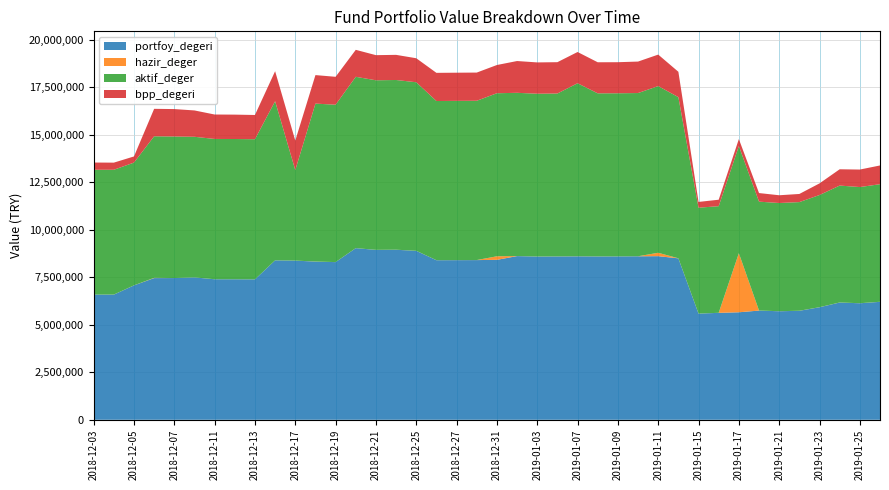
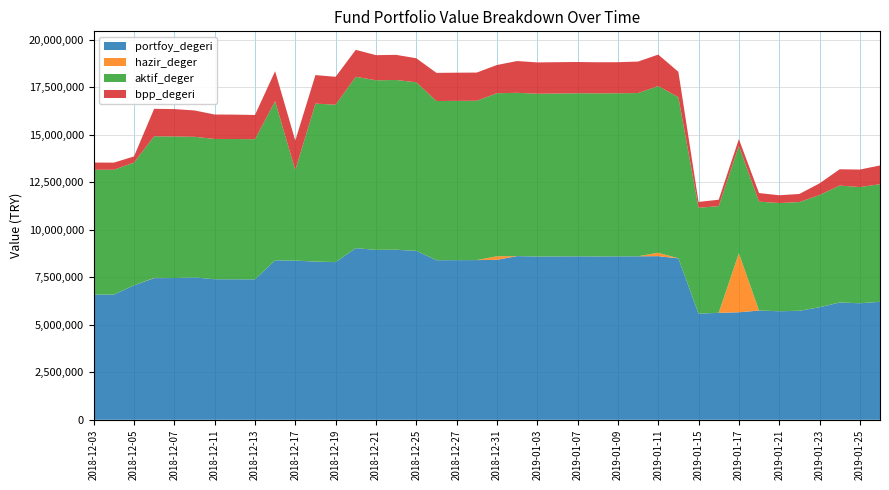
  {
    "portfoy_degeri": {
      "2018-12-31": "8,400,000",
      "2019-01-11": "8,600,000",
      "2019-01-17": "5,700,000"
    },
    "hazir_deger": {
      "2018-12-31": "200,000",
      "2019-01-11": "200,000",
      "2019-01-17": "3,100,000"
    },
    "aktif_deger": {
      "2018-12-03": "6,600,000",
      "2018-12-05": "6,500,000",
      "2018-12-07": "7,400,000",
      "2018-12-11": "7,400,000",
      "2018-12-13": "7,400,000",
      "2018-12-17": "4,800,000",
      "2018-12-19": "8,300,000",
      "2018-12-21": "8,900,000",
      "2018-12-25": "8,900,000",
      "2018-12-27": "8,400,000",
      "2018-12-31": "8,600,000",
      "2019-01-03": "8,600,000",
-     "2019-01-07": "9,100,000",
+     "2019-01-07": "8,600,000",
      "2019-01-09": "8,600,000",
      "2019-01-11": "8,800,000",
      "2019-01-15": "5,600,000",
      "2019-01-17": "5,600,000",
      "2019-01-21": "5,700,000",
      "2019-01-23": "5,900,000",
      "2019-01-25": "6,100,000"
    },
    "bpp_degeri": {
      "2018-12-03": "400,000",
      "2018-12-05": "300,000",
      "2018-12-07": "1,400,000",
      "2018-12-11": "1,300,000",
      "2018-12-13": "1,300,000",
      "2018-12-17": "1,600,000",
      "2018-12-19": "1,500,000",
      "2018-12-21": "1,300,000",
      "2018-12-25": "1,300,000",
      "2018-12-27": "1,500,000",
      "2018-12-31": "1,500,000",
      "2019-01-03": "1,600,000",
      "2019-01-07": "1,600,000",
      "2019-01-09": "1,600,000",
      "2019-01-11": "1,700,000",
      "2019-01-15": "300,000",
      "2019-01-17": "400,000",
      "2019-01-21": "400,000",
      "2019-01-23": "600,000",
      "2019-01-25": "900,000"
    }
  }
